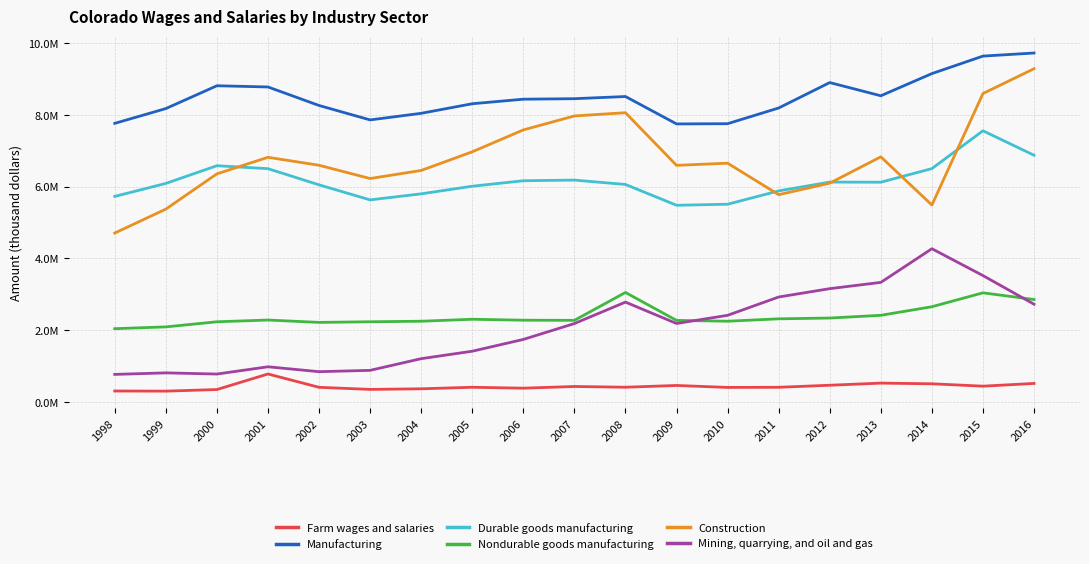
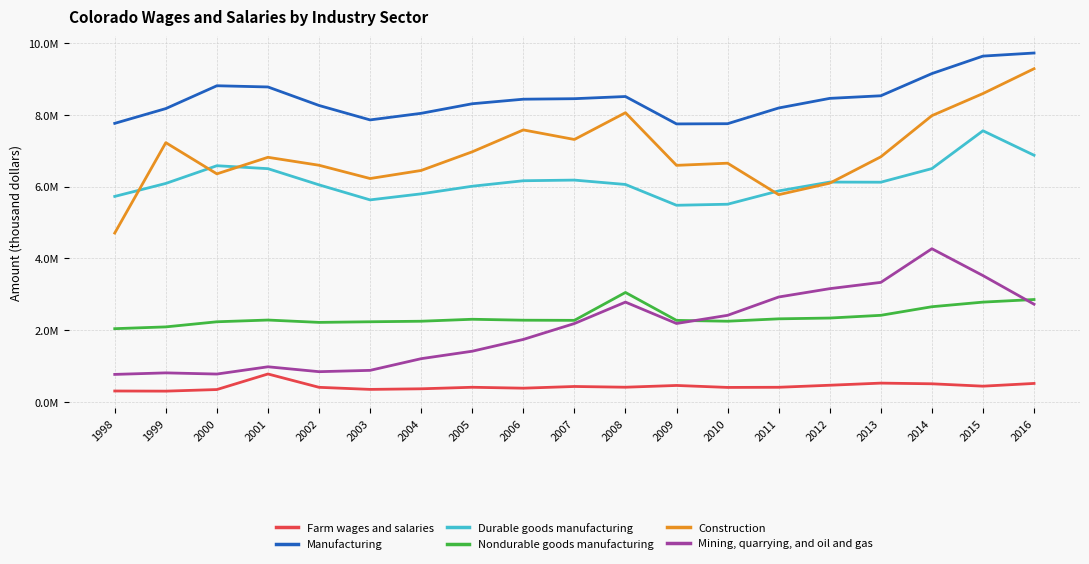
  {
    "Farm wages and salaries": {
      "1998": 300000,
      "1999": 300000,
      "2000": 300000,
      "2001": 800000,
      "2002": 400000,
      "2003": 300000,
      "2004": 400000,
      "2005": 400000,
      "2006": 400000,
      "2007": 400000,
      "2008": 400000,
      "2009": 500000,
      "2010": 400000,
      "2011": 400000,
      "2012": 500000,
      "2013": 500000,
      "2014": 500000,
      "2015": 400000,
      "2016": 500000
    },
    "Manufacturing": {
      "1998": 7800000,
      "1999": 8200000,
      "2000": 8800000,
      "2001": 8800000,
      "2002": 8300000,
      "2003": 7900000,
      "2004": 8000000,
      "2005": 8300000,
      "2006": 8400000,
      "2007": 8500000,
      "2008": 8500000,
      "2009": 7800000,
      "2010": 7800000,
      "2011": 8200000,
-     "2012": 8900000,
+     "2012": 8500000,
      "2013": 8500000,
      "2014": 9200000,
      "2015": 9600000,
      "2016": 9700000
    },
    "Durable goods manufacturing": {
      "1998": 5700000,
      "1999": 6100000,
      "2000": 6600000,
      "2001": 6500000,
      "2002": 6100000,
      "2003": 5600000,
      "2004": 5800000,
      "2005": 6000000,
      "2006": 6200000,
      "2007": 6200000,
      "2008": 6100000,
      "2009": 5500000,
      "2010": 5500000,
      "2011": 5900000,
      "2013": 6100000,
      "2014": 6500000,
      "2015": 7600000,
      "2016": 6900000
    },
    "Nondurable goods manufacturing": {
      "1998": 2000000,
      "1999": 2100000,
      "2000": 2200000,
      "2001": 2300000,
      "2002": 2200000,
      "2003": 2200000,
      "2004": 2200000,
      "2005": 2300000,
      "2006": 2300000,
      "2007": 2300000,
      "2008": 3000000,
      "2009": 2300000,
      "2010": 2200000,
      "2011": 2300000,
      "2012": 2300000,
      "2013": 2400000,
      "2014": 2700000,
-     "2015": 3000000,
+     "2015": 2800000,
      "2016": 2900000
    },
    "Construction": {
      "1998": 4700000,
-     "1999": 5400000,
+     "1999": 7200000,
      "2000": 6400000,
      "2001": 6800000,
      "2002": 6600000,
      "2003": 6200000,
      "2004": 6500000,
      "2005": 7000000,
      "2006": 7600000,
-     "2007": 8000000,
+     "2007": 7300000,
      "2008": 8100000,
      "2009": 6600000,
      "2010": 6700000,
      "2011": 5800000,
      "2013": 6800000,
-     "2014": 5500000,
+     "2014": 8000000,
      "2015": 8600000,
      "2016": 9300000
    },
    "Mining, quarrying, and oil and gas": {
      "1998": 800000,
      "1999": 800000,
      "2000": 800000,
      "2001": 1000000,
      "2002": 800000,
      "2003": 900000,
      "2004": 1200000,
      "2005": 1400000,
      "2006": 1700000,
      "2007": 2200000,
      "2008": 2800000,
      "2009": 2200000,
      "2010": 2400000,
      "2011": 2900000,
      "2012": 3200000,
      "2013": 3300000,
      "2014": 4300000,
      "2015": 3500000,
      "2016": 2700000
    }
  }
